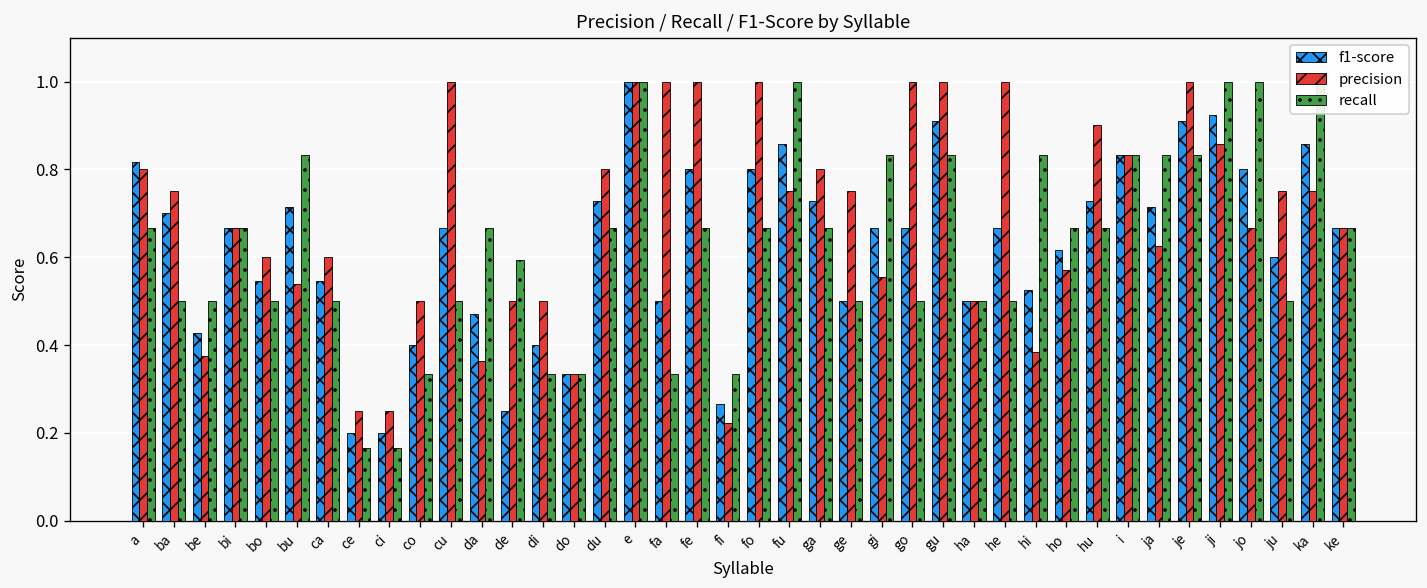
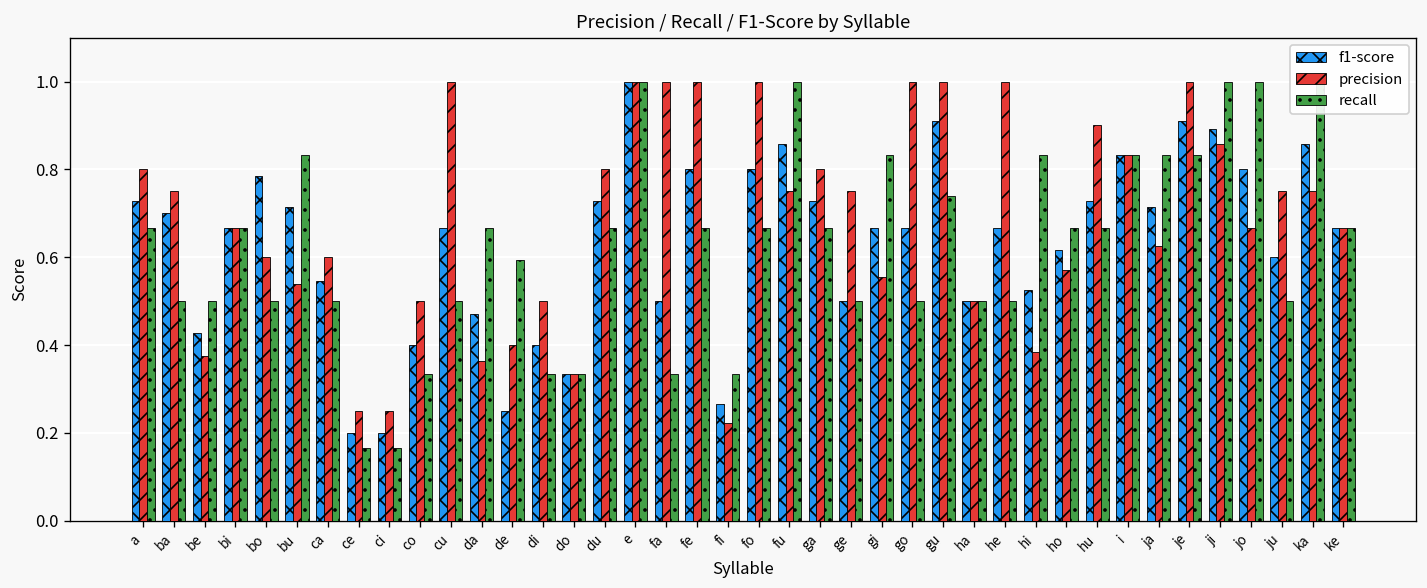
  {
    "f1-score": {
-     "a": 0.82,
+     "a": 0.73,
      "ba": 0.70,
      "be": 0.43,
      "bi": 0.67,
-     "bo": 0.55,
+     "bo": 0.79,
      "bu": 0.71,
      "ca": 0.55,
      "ce": 0.20,
      "ci": 0.20,
      "co": 0.40,
      "cu": 0.67,
      "da": 0.47,
      "de": 0.25,
      "di": 0.40,
      "do": 0.33,
      "du": 0.73,
      "e": 1.00,
      "fa": 0.50,
      "fe": 0.80,
      "fi": 0.27,
      "fo": 0.80,
      "fu": 0.86,
      "ga": 0.73,
      "ge": 0.50,
      "gi": 0.67,
      "go": 0.67,
      "gu": 0.91,
      "ha": 0.50,
      "he": 0.67,
      "hi": 0.53,
      "ho": 0.62,
      "hu": 0.73,
      "i": 0.83,
      "ja": 0.71,
      "je": 0.91,
-     "ji": 0.92,
+     "ji": 0.89,
      "jo": 0.80,
      "ju": 0.60,
      "ka": 0.86,
      "ke": 0.67
    },
    "precision": {
      "a": 0.8,
      "ba": 0.75,
      "be": 0.38,
      "bi": 0.67,
      "bo": 0.6,
      "bu": 0.54,
      "ca": 0.6,
      "ce": 0.25,
      "ci": 0.25,
      "co": 0.5,
      "cu": 1.0,
      "da": 0.36,
-     "de": 0.5,
+     "de": 0.4,
      "di": 0.5,
      "do": 0.33,
      "du": 0.8,
      "e": 1.0,
      "fa": 1.0,
      "fe": 1.0,
      "fi": 0.22,
      "fo": 1.0,
      "fu": 0.75,
      "ga": 0.8,
      "ge": 0.75,
      "gi": 0.56,
      "go": 1.0,
      "gu": 1.0,
      "ha": 0.5,
      "he": 1.0,
      "hi": 0.38,
      "ho": 0.57,
      "hu": 0.9,
      "i": 0.83,
      "ja": 0.63,
      "je": 1.0,
      "ji": 0.86,
      "jo": 0.67,
      "ju": 0.75,
      "ka": 0.75,
      "ke": 0.67
    },
    "recall": {
      "a": 0.67,
      "ba": 0.50,
      "be": 0.50,
      "bi": 0.67,
      "bo": 0.50,
      "bu": 0.83,
      "ca": 0.50,
      "ce": 0.17,
      "ci": 0.17,
      "co": 0.33,
      "cu": 0.50,
      "da": 0.67,
      "de": 0.59,
      "di": 0.33,
      "do": 0.33,
      "du": 0.67,
      "e": 1.00,
      "fa": 0.33,
      "fe": 0.67,
      "fi": 0.33,
      "fo": 0.67,
      "fu": 1.00,
      "ga": 0.67,
      "ge": 0.50,
      "gi": 0.83,
      "go": 0.50,
-     "gu": 0.83,
+     "gu": 0.74,
      "ha": 0.50,
      "he": 0.50,
      "hi": 0.83,
      "ho": 0.67,
      "hu": 0.67,
      "i": 0.83,
      "ja": 0.83,
      "je": 0.83,
      "ji": 1.00,
      "jo": 1.00,
      "ju": 0.50,
      "ke": 0.67
    }
  }
